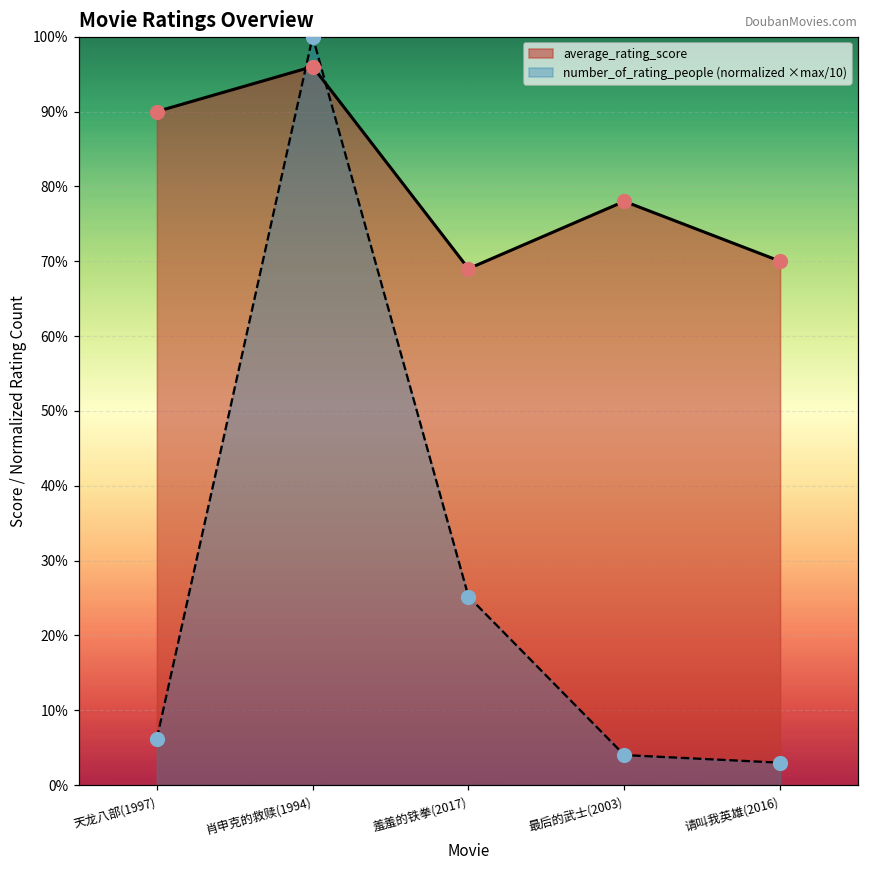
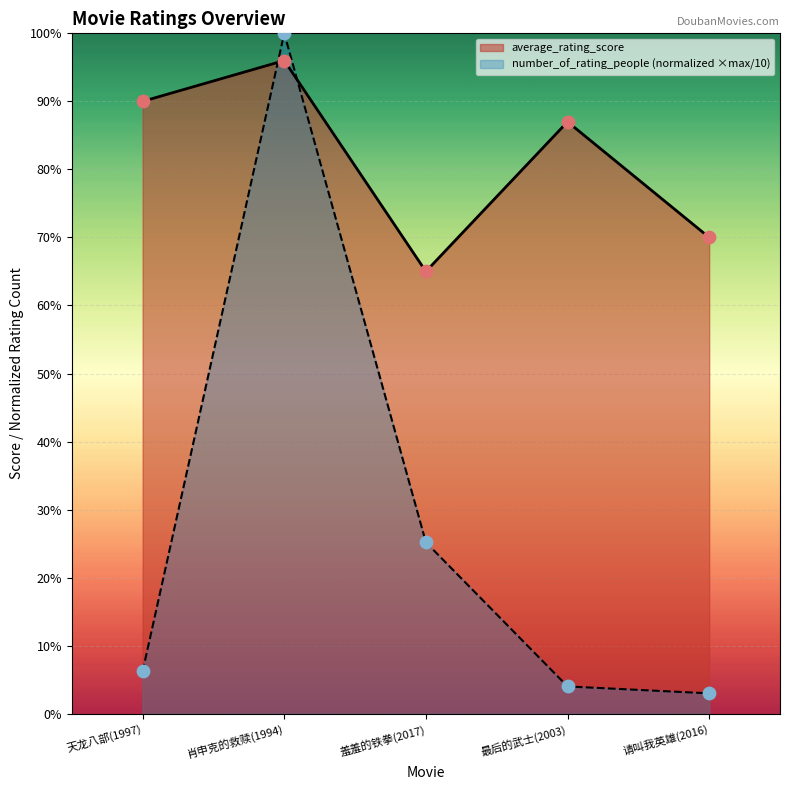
  {
    "average_rating_score": {
      "天龙八部(1997)": "90%",
      "肖申克的救赎(1994)": "96%",
-     "羞羞的铁拳(2017)": "69%",
-     "最后的武士(2003)": "78%",
+     "羞羞的铁拳(2017)": "65%",
+     "最后的武士(2003)": "87%",
      "请叫我英雄(2016)": "70%"
    },
    "number_of_rating_people (normalized ×max/10)": {
      "天龙八部(1997)": "6%",
      "肖申克的救赎(1994)": "100%",
      "羞羞的铁拳(2017)": "25%",
      "最后的武士(2003)": "4%",
      "请叫我英雄(2016)": "3%"
    }
  }
